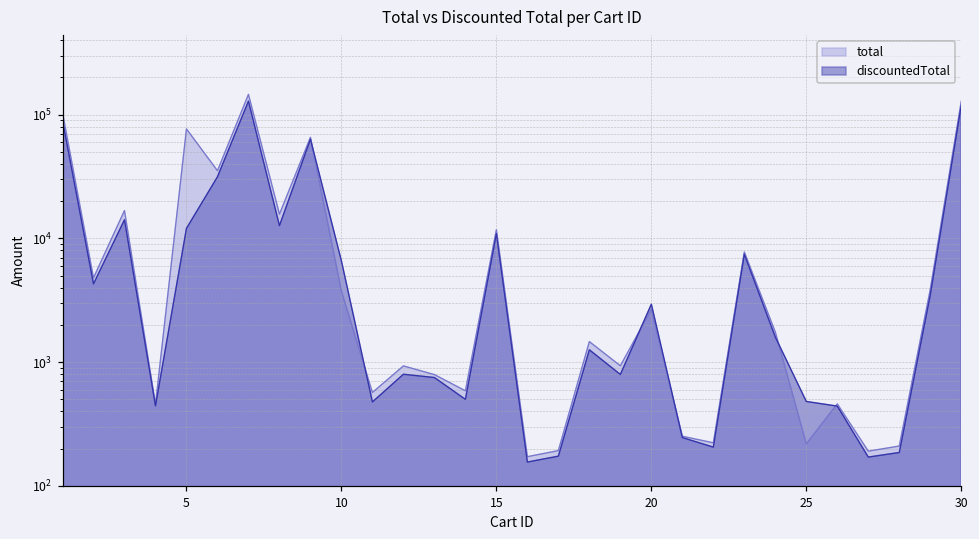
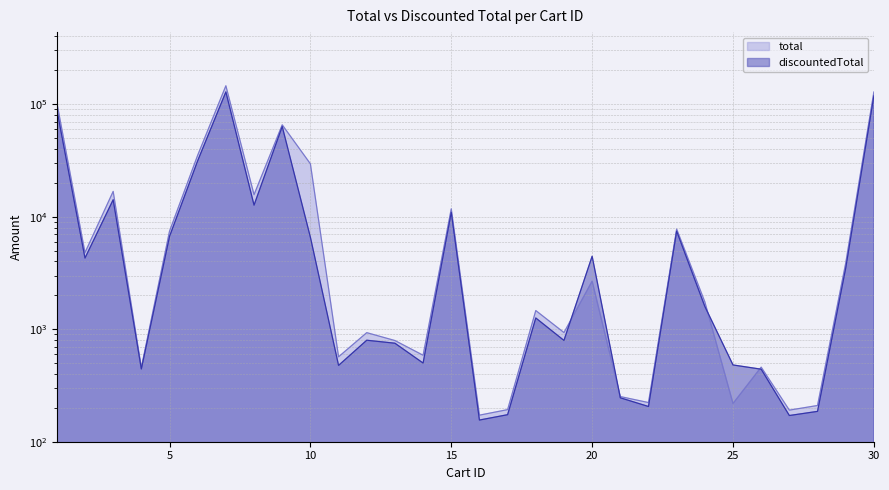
  {
    "total": {
-     "5": 80000,
-     "10": 3700,
+     "5": 7000,
+     "10": 29000,
      "15": 12000,
      "20": 2700,
      "25": 220,
      "30": 130000
    },
    "discountedTotal": {
-     "5": 12000,
+     "5": 7000,
      "10": 7000,
      "15": 11000,
-     "20": 2900,
+     "20": 4500,
      "25": 480,
      "30": 120000
    }
  }
